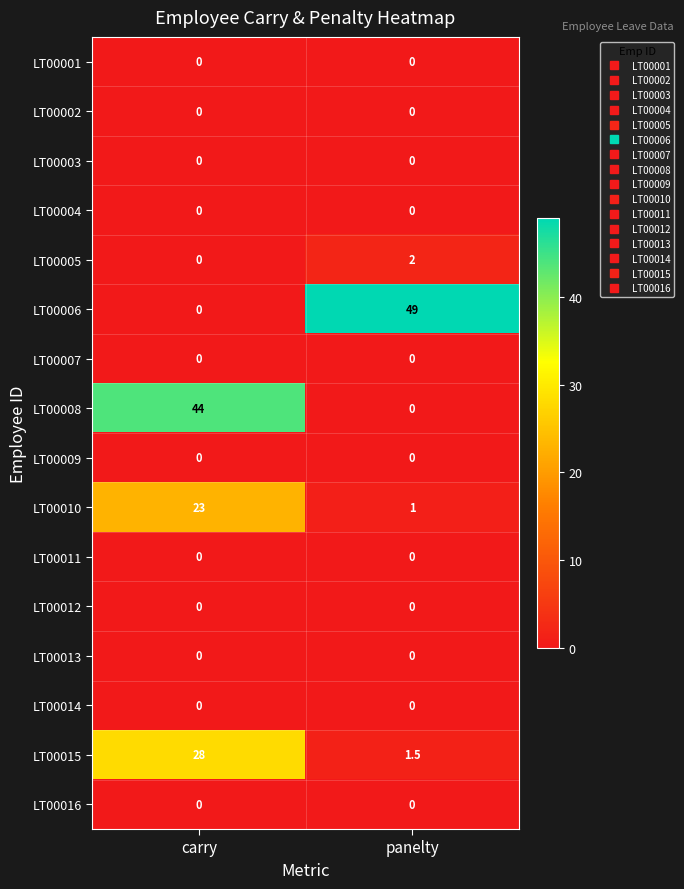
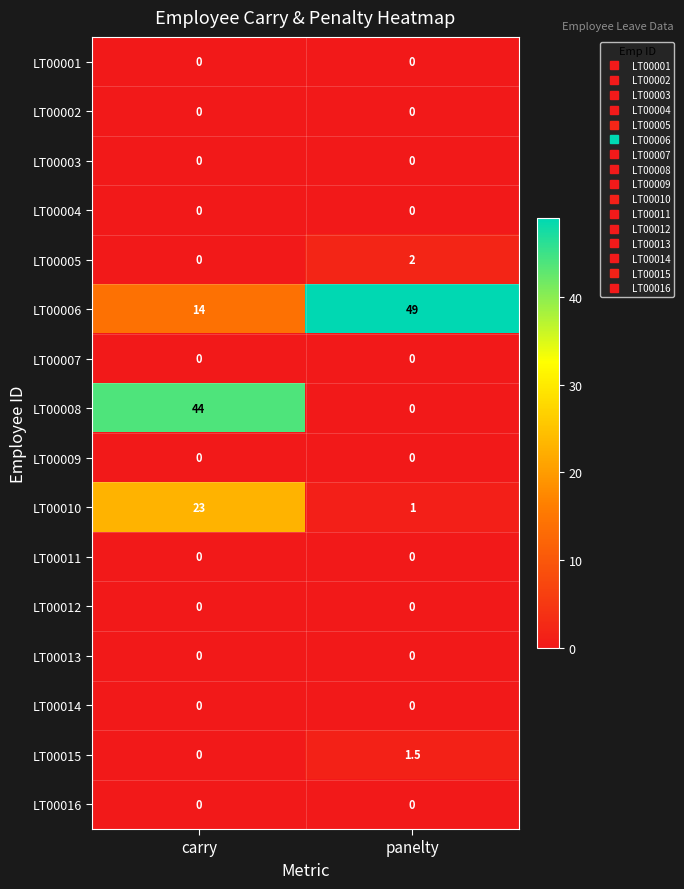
  {
    "LT00001": {
      "carry": 0,
      "panelty": 0
    },
    "LT00002": {
      "carry": 0,
      "panelty": 0
    },
    "LT00003": {
      "carry": 0,
      "panelty": 0
    },
    "LT00004": {
      "carry": 0,
      "panelty": 0
    },
    "LT00005": {
      "carry": 0,
      "panelty": 2
    },
    "LT00006": {
-     "carry": 0,
+     "carry": 14,
      "panelty": 49
    },
    "LT00007": {
      "carry": 0,
      "panelty": 0
    },
    "LT00008": {
      "carry": 44,
      "panelty": 0
    },
    "LT00009": {
      "carry": 0,
      "panelty": 0
    },
    "LT00010": {
      "carry": 23,
      "panelty": 1
    },
    "LT00011": {
      "carry": 0,
      "panelty": 0
    },
    "LT00012": {
      "carry": 0,
      "panelty": 0
    },
    "LT00013": {
      "carry": 0,
      "panelty": 0
    },
    "LT00014": {
      "carry": 0,
      "panelty": 0
    },
    "LT00015": {
-     "carry": 28,
+     "carry": 0,
      "panelty": 1.5
    },
    "LT00016": {
      "carry": 0,
      "panelty": 0
    }
  }
